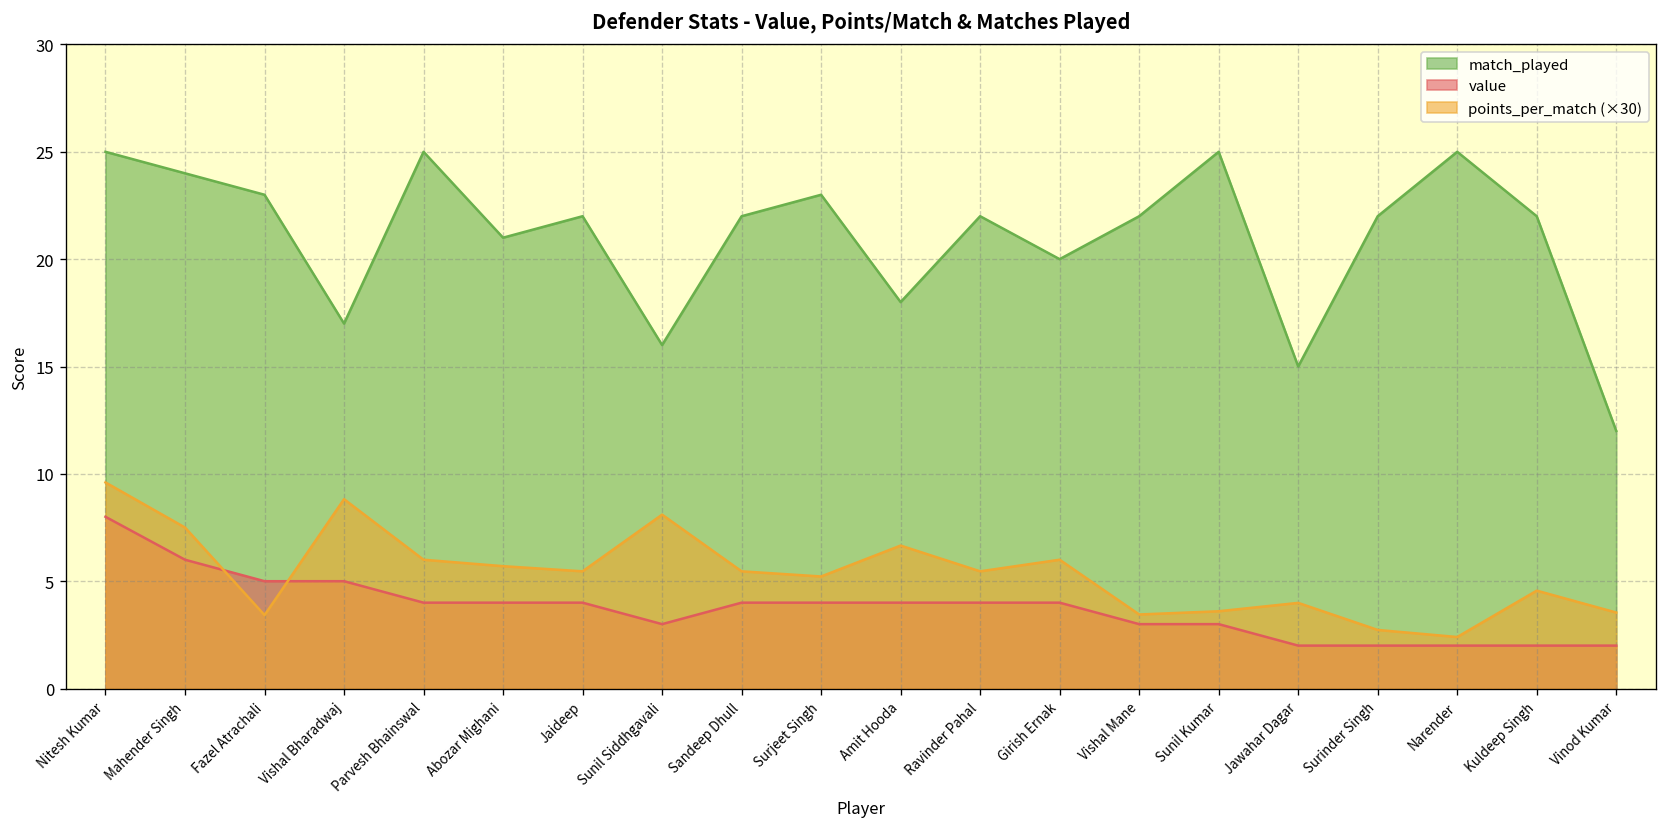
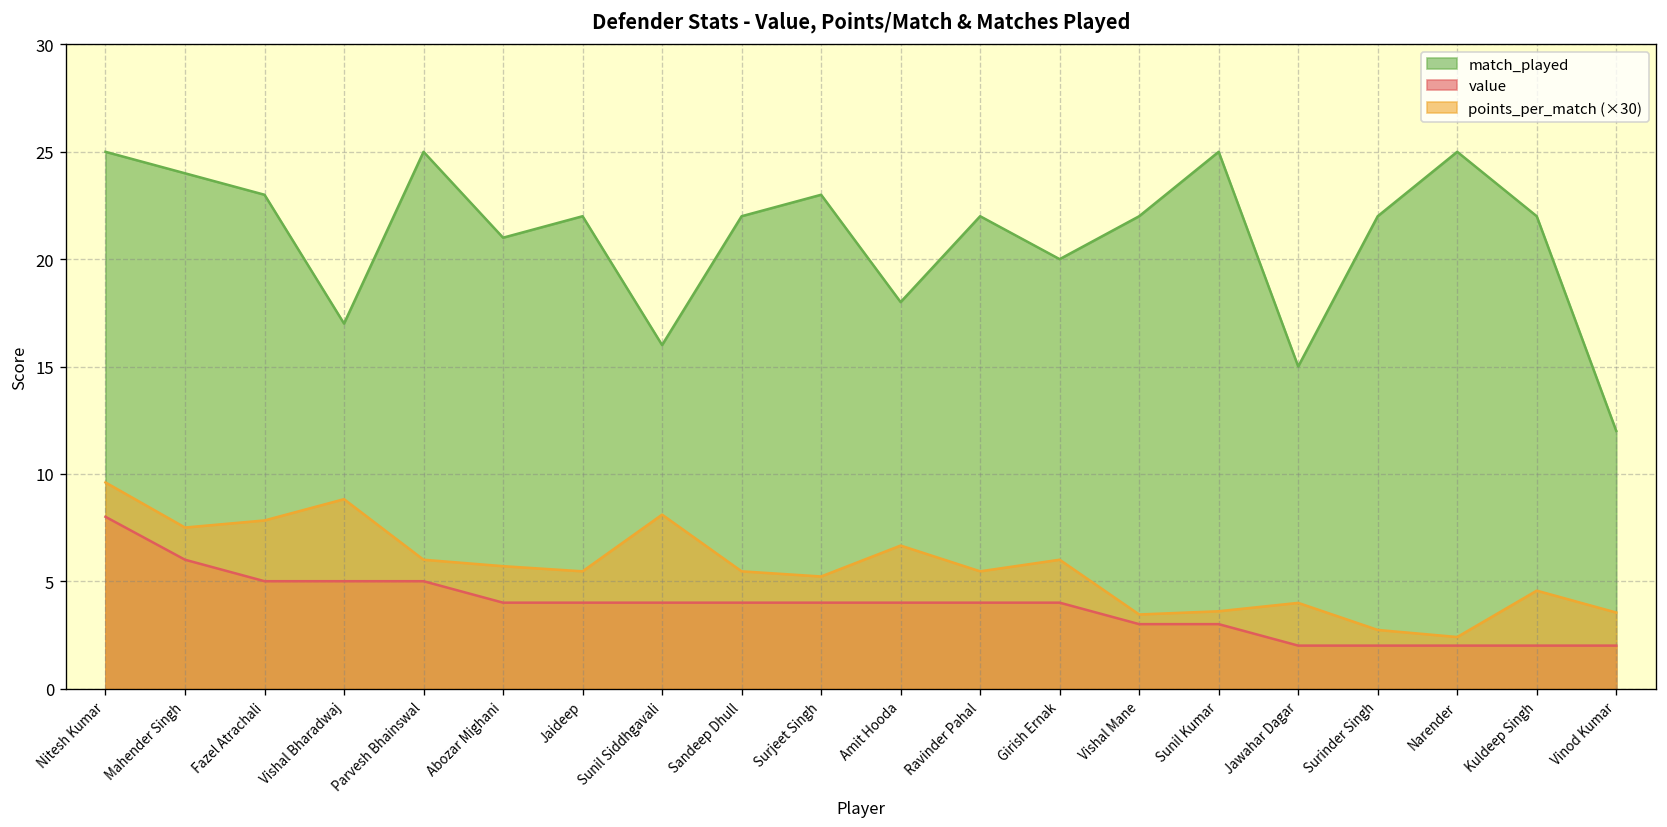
  {
    "match_played": {
      "Nitesh Kumar": 25.0,
      "Mahender Singh": 24.0,
      "Fazel Atrachali": 23.0,
      "Vishal Bharadwaj": 17.0,
      "Parvesh Bhainswal": 25.0,
      "Abozar Mighani": 21.0,
      "Jaideep": 22.0,
      "Sunil Siddhgavali": 16.0,
      "Sandeep Dhull": 22.0,
      "Surjeet Singh": 23.0,
      "Amit Hooda": 18.0,
      "Ravinder Pahal": 22.0,
      "Girish Ernak": 20.0,
      "Vishal Mane": 22.0,
      "Sunil Kumar": 25.0,
      "Jawahar Dagar": 15.0,
      "Surinder Singh": 22.0,
      "Narender": 25.0,
      "Kuldeep Singh": 22.0,
      "Vinod Kumar": 12.0
    },
    "value": {
      "Nitesh Kumar": 8,
      "Mahender Singh": 6,
      "Fazel Atrachali": 5,
      "Vishal Bharadwaj": 5,
-     "Parvesh Bhainswal": 4,
+     "Parvesh Bhainswal": 5,
      "Abozar Mighani": 4,
      "Jaideep": 4,
-     "Sunil Siddhgavali": 3,
+     "Sunil Siddhgavali": 4,
      "Sandeep Dhull": 4,
      "Surjeet Singh": 4,
      "Amit Hooda": 4,
      "Ravinder Pahal": 4,
      "Girish Ernak": 4,
      "Vishal Mane": 3,
      "Sunil Kumar": 3,
      "Jawahar Dagar": 2,
      "Surinder Singh": 2,
      "Narender": 2,
      "Kuldeep Singh": 2,
      "Vinod Kumar": 2
    },
    "points_per_match (×30)": {
      "Nitesh Kumar": 9.6,
      "Mahender Singh": 7.5,
-     "Fazel Atrachali": 3.4,
+     "Fazel Atrachali": 7.8,
      "Vishal Bharadwaj": 8.8,
      "Parvesh Bhainswal": 6.0,
      "Abozar Mighani": 5.7,
      "Jaideep": 5.5,
      "Sunil Siddhgavali": 8.1,
      "Sandeep Dhull": 5.5,
      "Surjeet Singh": 5.2,
      "Amit Hooda": 6.7,
      "Ravinder Pahal": 5.5,
      "Girish Ernak": 6.0,
      "Vishal Mane": 3.5,
      "Sunil Kumar": 3.6,
      "Jawahar Dagar": 4.0,
      "Surinder Singh": 2.7,
      "Narender": 2.4,
      "Kuldeep Singh": 4.6,
      "Vinod Kumar": 3.5
    }
  }
